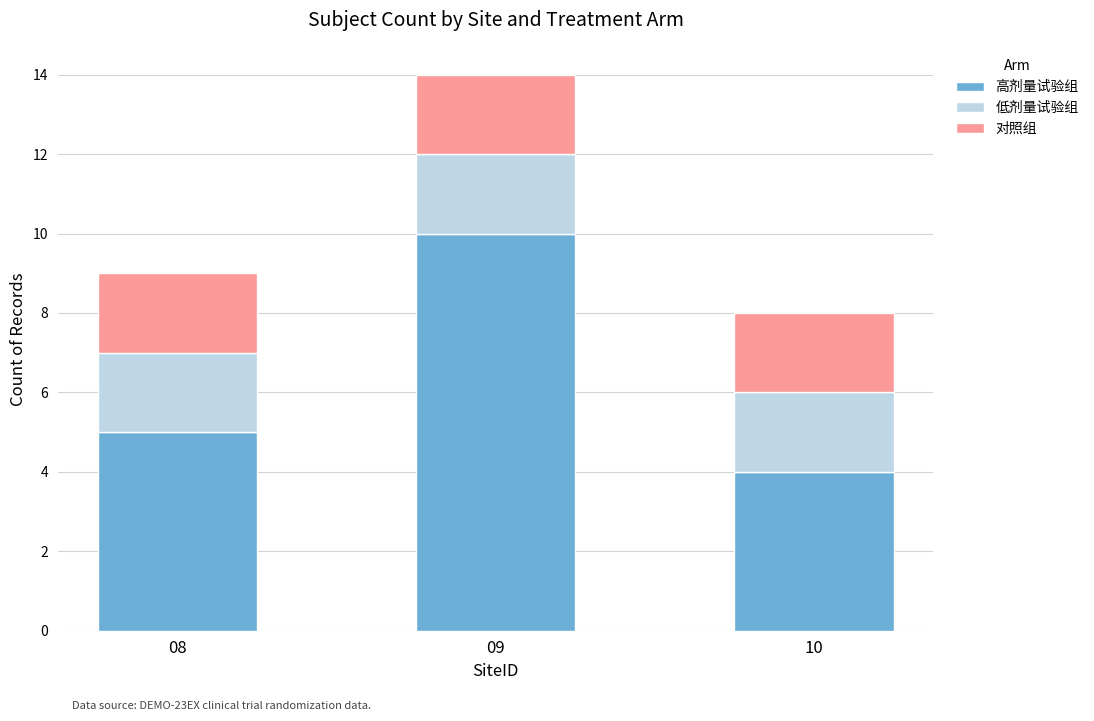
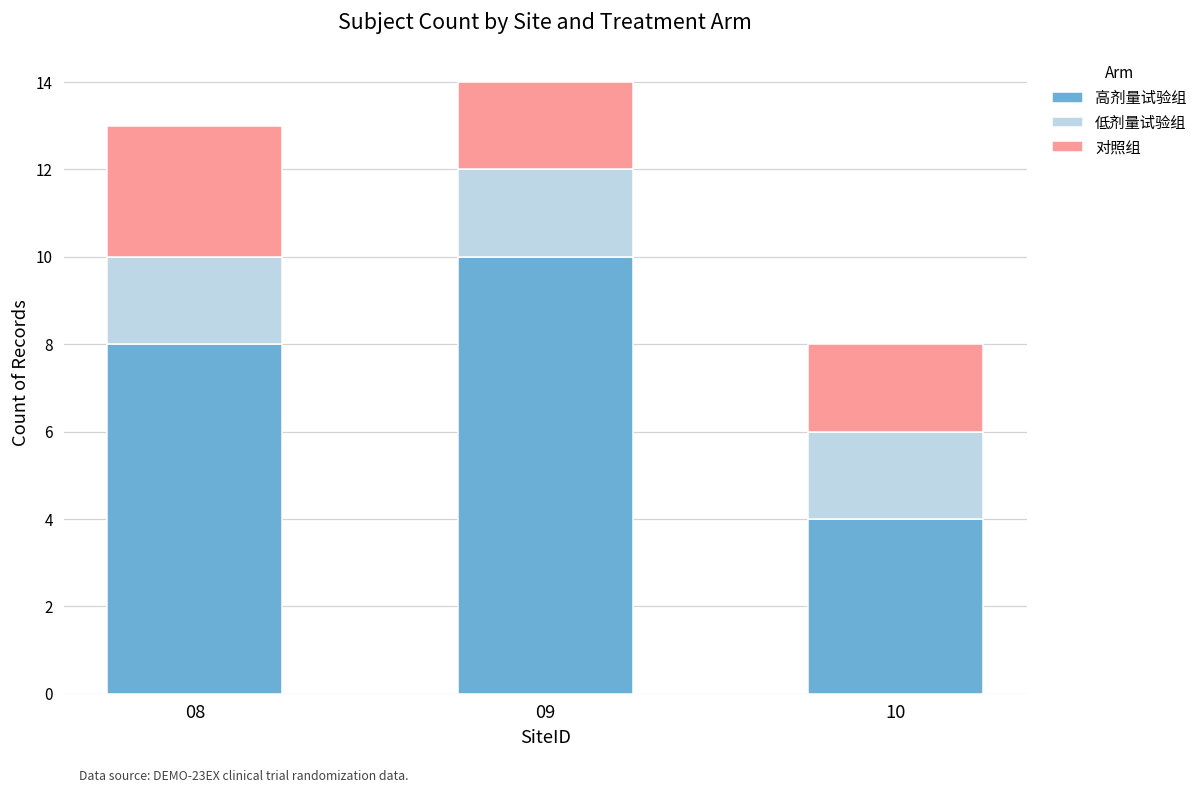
  {
    "高剂量试验组": {
-     "08": 5,
+     "08": 8,
      "09": 10,
      "10": 4
    },
    "低剂量试验组": {
      "08": 2,
      "09": 2,
      "10": 2
    },
    "对照组": {
-     "08": 2,
+     "08": 3,
      "09": 2,
      "10": 2
    }
  }
